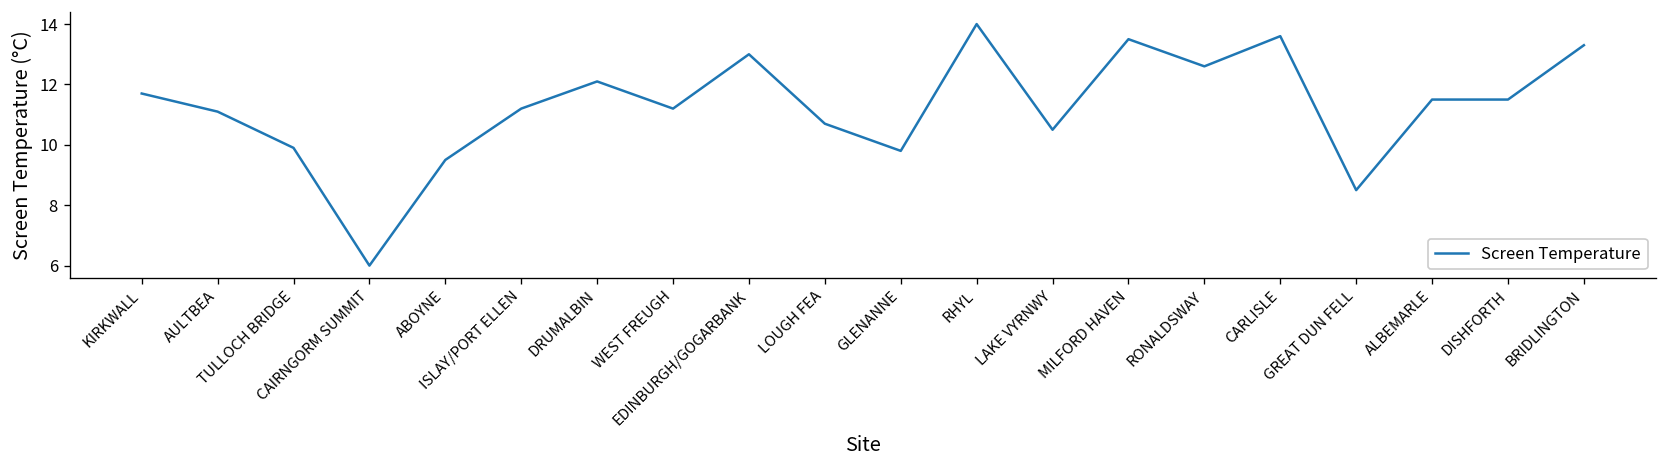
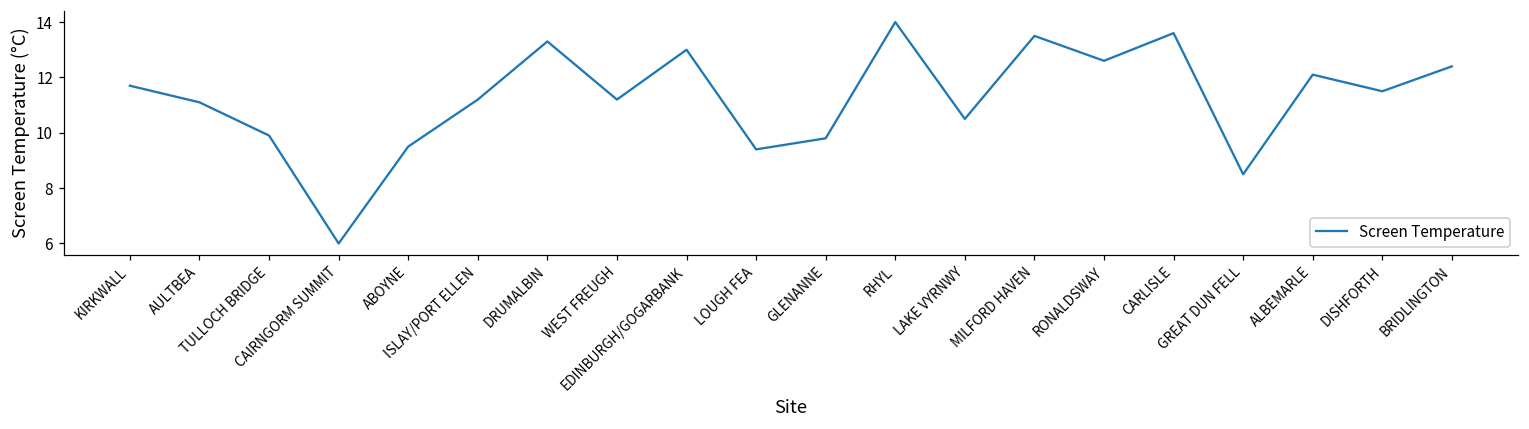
  {
    "KIRKWALL": 11.7,
    "AULTBEA": 11.1,
    "TULLOCH BRIDGE": 9.9,
    "CAIRNGORM SUMMIT": 6.0,
    "ABOYNE": 9.5,
    "ISLAY/PORT ELLEN": 11.2,
-   "DRUMALBIN": 12.1,
+   "DRUMALBIN": 13.3,
    "WEST FREUGH": 11.2,
    "EDINBURGH/GOGARBANK": 13.0,
-   "LOUGH FEA": 10.7,
+   "LOUGH FEA": 9.4,
    "GLENANNE": 9.8,
    "RHYL": 14.0,
    "LAKE VYRNWY": 10.5,
    "MILFORD HAVEN": 13.5,
    "RONALDSWAY": 12.6,
    "CARLISLE": 13.6,
    "GREAT DUN FELL": 8.5,
-   "ALBEMARLE": 11.5,
+   "ALBEMARLE": 12.1,
    "DISHFORTH": 11.5,
-   "BRIDLINGTON": 13.3
+   "BRIDLINGTON": 12.4
  }
